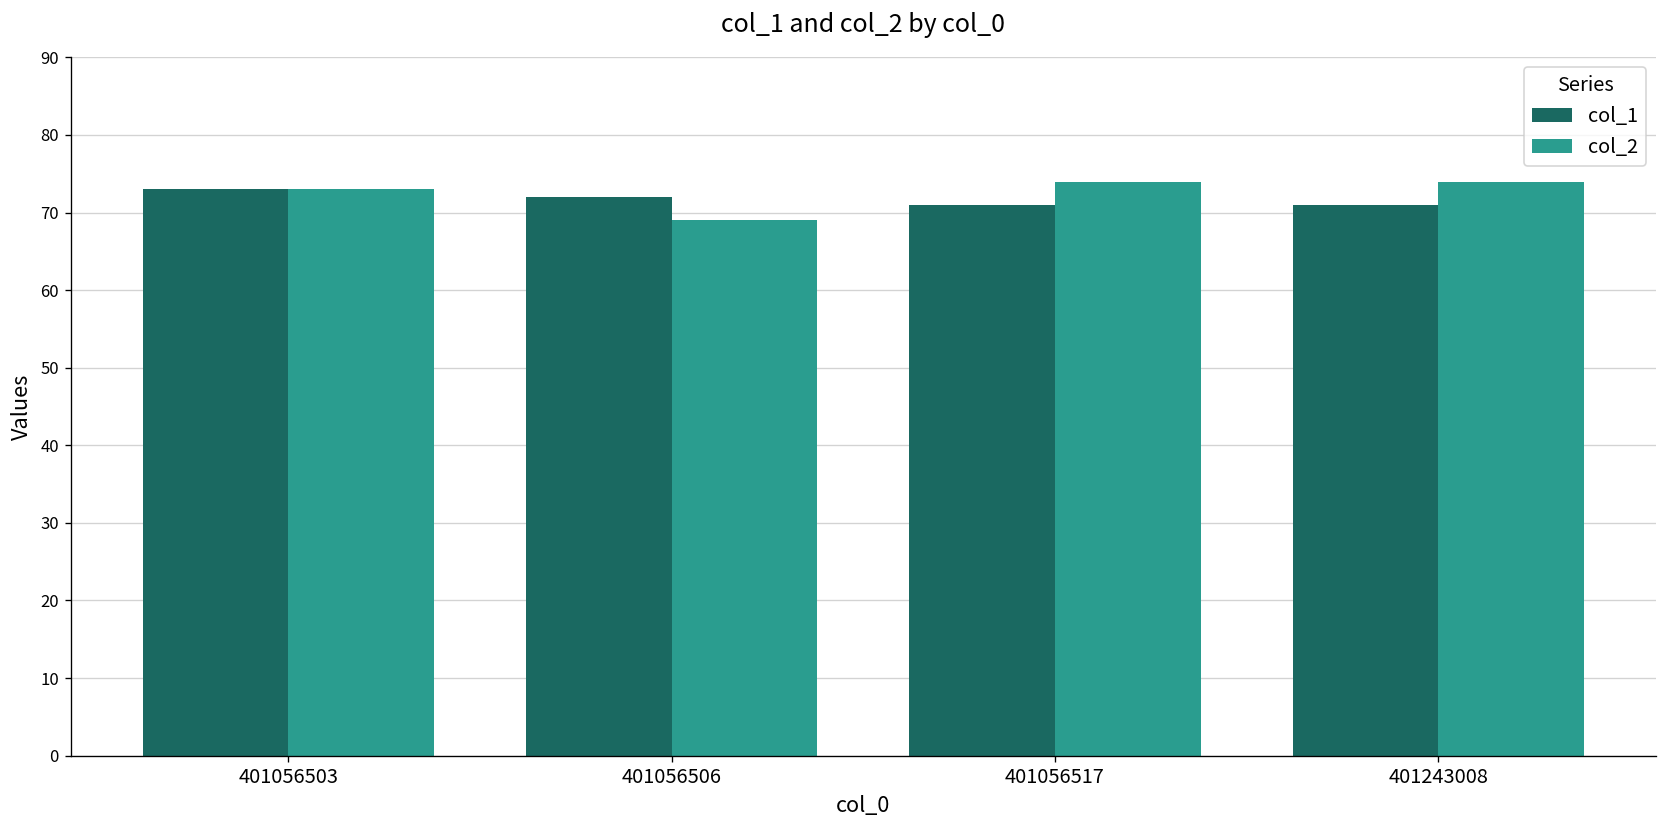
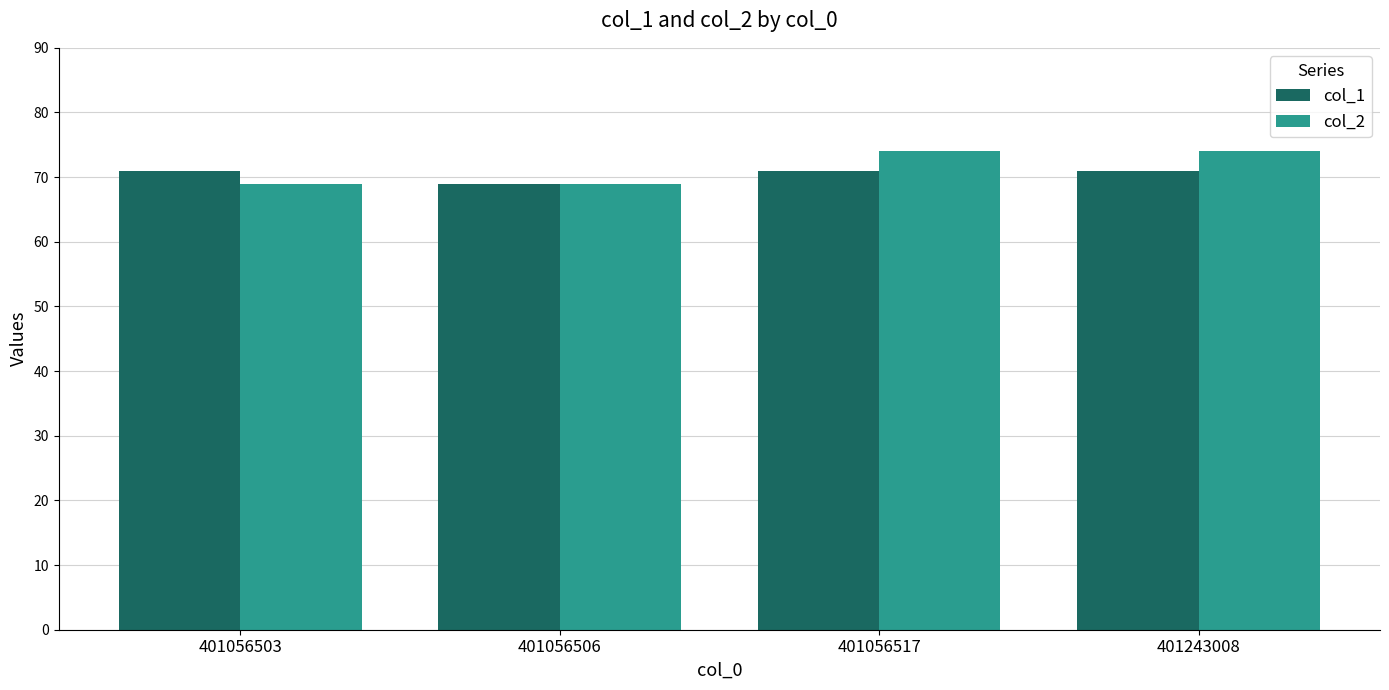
  {
    "col_1": {
-     "401056503": 73,
-     "401056506": 72,
+     "401056503": 71,
+     "401056506": 69,
      "401056517": 71,
      "401243008": 71
    },
    "col_2": {
-     "401056503": 73,
+     "401056503": 69,
      "401056506": 69,
      "401056517": 74,
      "401243008": 74
    }
  }
